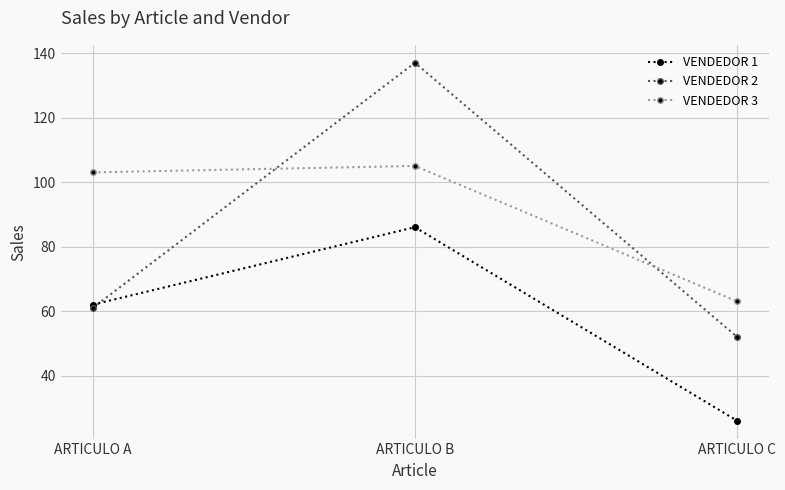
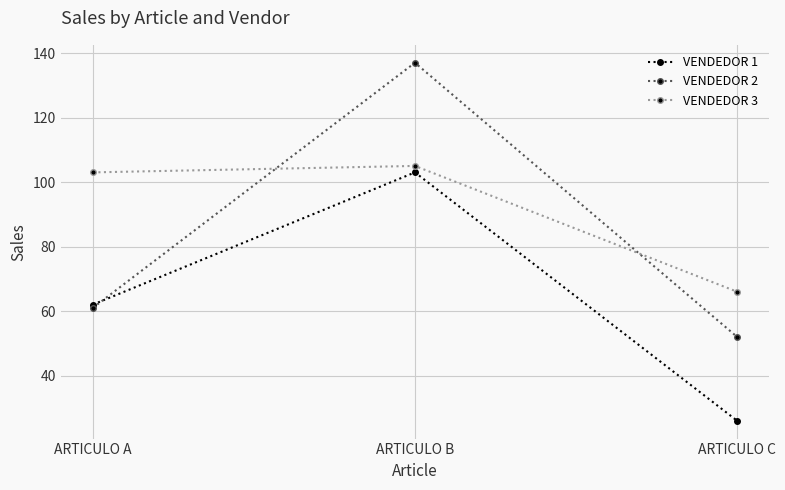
  {
    "VENDEDOR 1": {
      "ARTICULO A": 62,
-     "ARTICULO B": 86,
+     "ARTICULO B": 103,
      "ARTICULO C": 26
    },
    "VENDEDOR 2": {
      "ARTICULO A": 61,
      "ARTICULO B": 137,
      "ARTICULO C": 52
    },
    "VENDEDOR 3": {
      "ARTICULO A": 103,
      "ARTICULO B": 105,
-     "ARTICULO C": 63
+     "ARTICULO C": 66
    }
  }
